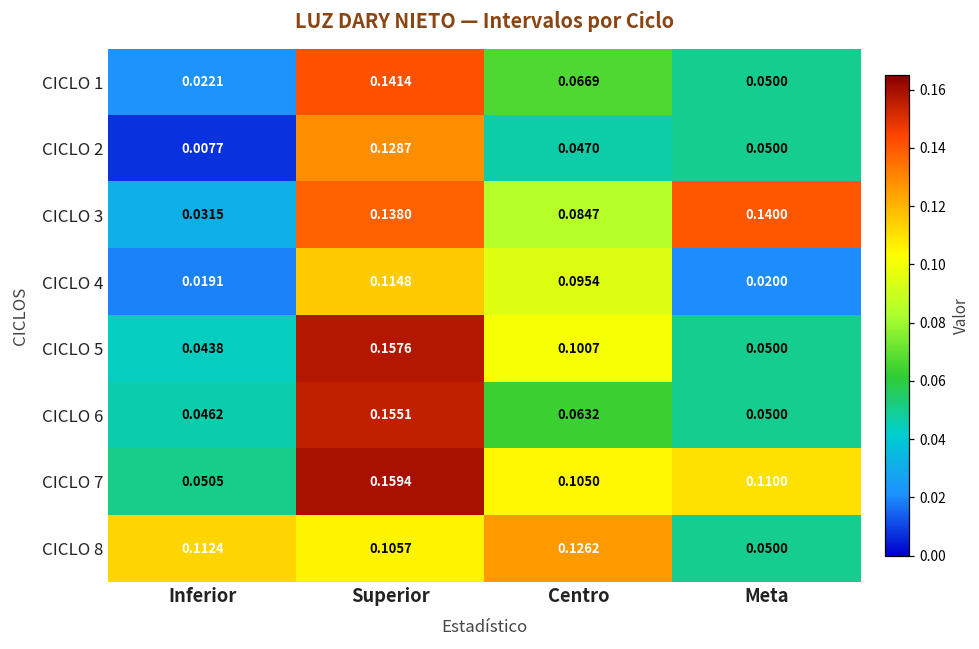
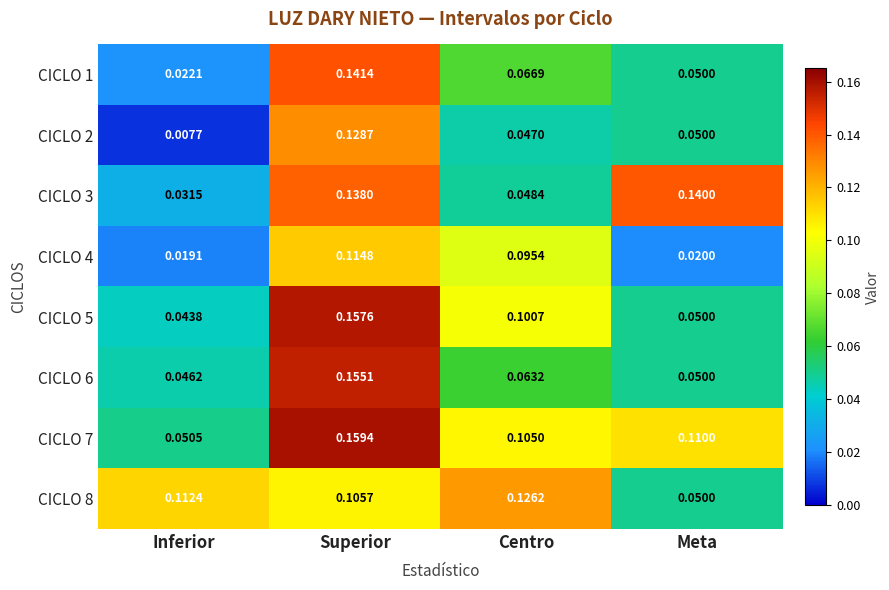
  {
    "CICLO 1": {
      "Inferior": 0.0221,
      "Superior": 0.1414,
      "Centro": 0.0669,
      "Meta": 0.0500
    },
    "CICLO 2": {
      "Inferior": 0.0077,
      "Superior": 0.1287,
      "Centro": 0.0470,
      "Meta": 0.0500
    },
    "CICLO 3": {
      "Inferior": 0.0315,
      "Superior": 0.1380,
-     "Centro": 0.0847,
+     "Centro": 0.0484,
      "Meta": 0.1400
    },
    "CICLO 4": {
      "Inferior": 0.0191,
      "Superior": 0.1148,
      "Centro": 0.0954,
      "Meta": 0.0200
    },
    "CICLO 5": {
      "Inferior": 0.0438,
      "Superior": 0.1576,
      "Centro": 0.1007,
      "Meta": 0.0500
    },
    "CICLO 6": {
      "Inferior": 0.0462,
      "Superior": 0.1551,
      "Centro": 0.0632,
      "Meta": 0.0500
    },
    "CICLO 7": {
      "Inferior": 0.0505,
      "Superior": 0.1594,
      "Centro": 0.1050,
      "Meta": 0.1100
    },
    "CICLO 8": {
      "Inferior": 0.1124,
      "Superior": 0.1057,
      "Centro": 0.1262,
      "Meta": 0.0500
    }
  }
